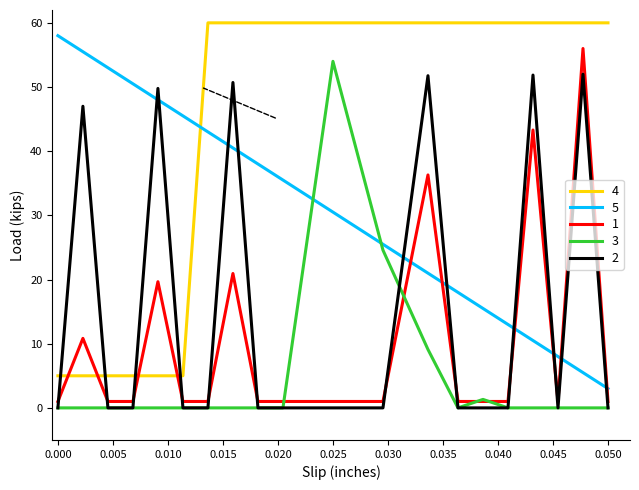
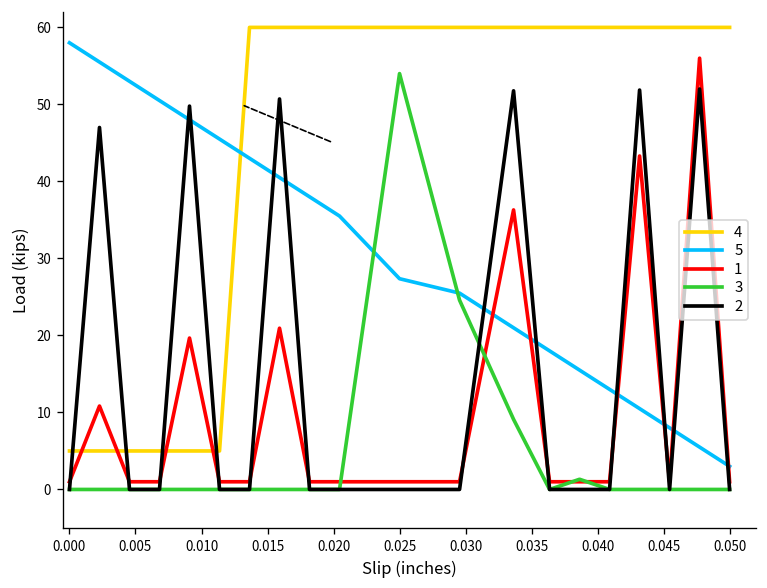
  {
    "4": {
      "0.000": 5,
      "0.025": 60,
      "0.050": 60
    },
    "5": {
      "0.000": 58,
-     "0.025": 31,
+     "0.025": 27,
      "0.050": 3
    },
    "1": {
      "0.000": 1,
      "0.025": 1,
      "0.050": 1
    },
    "3": {
      "0.025": 54
    },
    "2": {
      "0.025": 0
    }
  }
